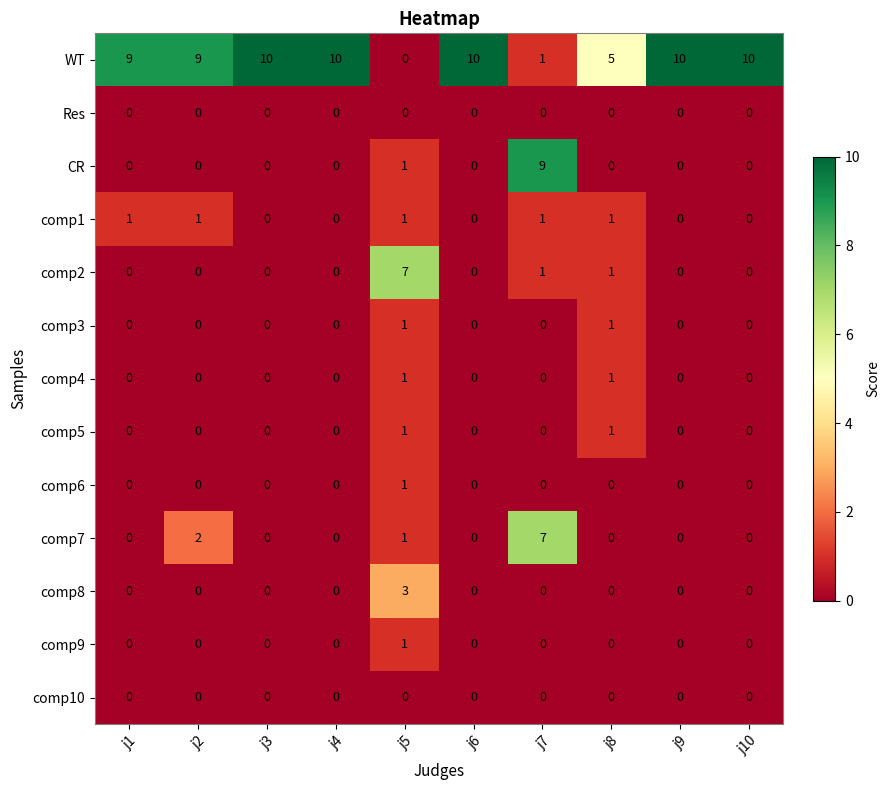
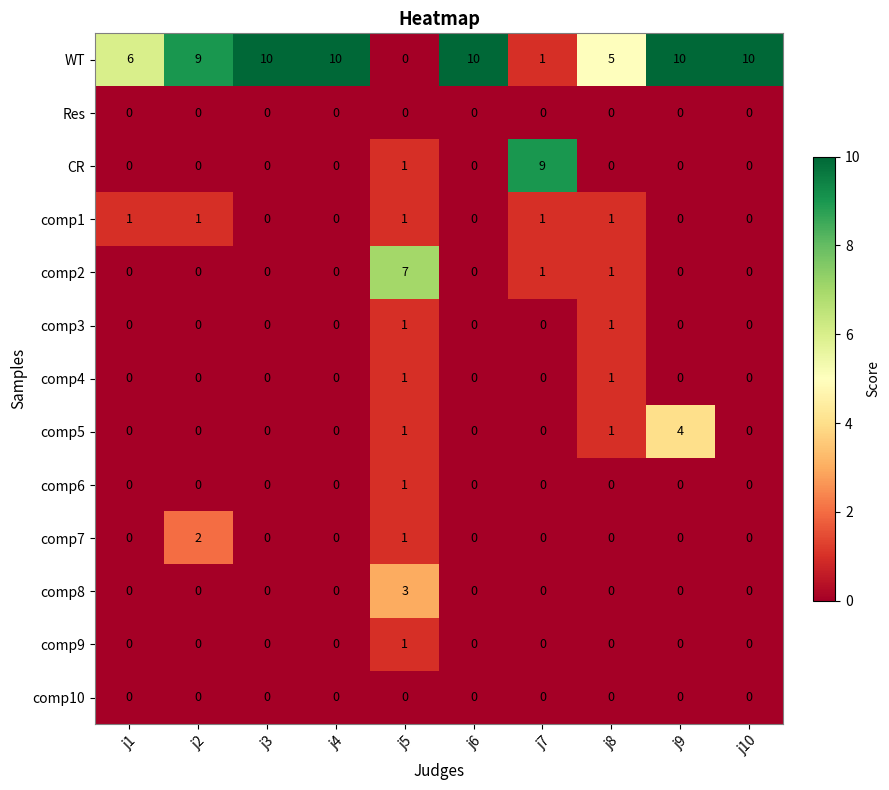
  {
    "WT": {
-     "j1": 9,
+     "j1": 6,
      "j2": 9,
      "j3": 10,
      "j4": 10,
      "j5": 0,
      "j6": 10,
      "j7": 1,
      "j8": 5,
      "j9": 10,
      "j10": 10
    },
    "Res": {
      "j1": 0,
      "j2": 0,
      "j3": 0,
      "j4": 0,
      "j5": 0,
      "j6": 0,
      "j7": 0,
      "j8": 0,
      "j9": 0,
      "j10": 0
    },
    "CR": {
      "j1": 0,
      "j2": 0,
      "j3": 0,
      "j4": 0,
      "j5": 1,
      "j6": 0,
      "j7": 9,
      "j8": 0,
      "j9": 0,
      "j10": 0
    },
    "comp1": {
      "j1": 1,
      "j2": 1,
      "j3": 0,
      "j4": 0,
      "j5": 1,
      "j6": 0,
      "j7": 1,
      "j8": 1,
      "j9": 0,
      "j10": 0
    },
    "comp2": {
      "j1": 0,
      "j2": 0,
      "j3": 0,
      "j4": 0,
      "j5": 7,
      "j6": 0,
      "j7": 1,
      "j8": 1,
      "j9": 0,
      "j10": 0
    },
    "comp3": {
      "j1": 0,
      "j2": 0,
      "j3": 0,
      "j4": 0,
      "j5": 1,
      "j6": 0,
      "j7": 0,
      "j8": 1,
      "j9": 0,
      "j10": 0
    },
    "comp4": {
      "j1": 0,
      "j2": 0,
      "j3": 0,
      "j4": 0,
      "j5": 1,
      "j6": 0,
      "j7": 0,
      "j8": 1,
      "j9": 0,
      "j10": 0
    },
    "comp5": {
      "j1": 0,
      "j2": 0,
      "j3": 0,
      "j4": 0,
      "j5": 1,
      "j6": 0,
      "j7": 0,
      "j8": 1,
-     "j9": 0,
+     "j9": 4,
      "j10": 0
    },
    "comp6": {
      "j1": 0,
      "j2": 0,
      "j3": 0,
      "j4": 0,
      "j5": 1,
      "j6": 0,
      "j7": 0,
      "j8": 0,
      "j9": 0,
      "j10": 0
    },
    "comp7": {
      "j1": 0,
      "j2": 2,
      "j3": 0,
      "j4": 0,
      "j5": 1,
      "j6": 0,
-     "j7": 7,
+     "j7": 0,
      "j8": 0,
      "j9": 0,
      "j10": 0
    },
    "comp8": {
      "j1": 0,
      "j2": 0,
      "j3": 0,
      "j4": 0,
      "j5": 3,
      "j6": 0,
      "j7": 0,
      "j8": 0,
      "j9": 0,
      "j10": 0
    },
    "comp9": {
      "j1": 0,
      "j2": 0,
      "j3": 0,
      "j4": 0,
      "j5": 1,
      "j6": 0,
      "j7": 0,
      "j8": 0,
      "j9": 0,
      "j10": 0
    },
    "comp10": {
      "j1": 0,
      "j2": 0,
      "j3": 0,
      "j4": 0,
      "j5": 0,
      "j6": 0,
      "j7": 0,
      "j8": 0,
      "j9": 0,
      "j10": 0
    }
  }
